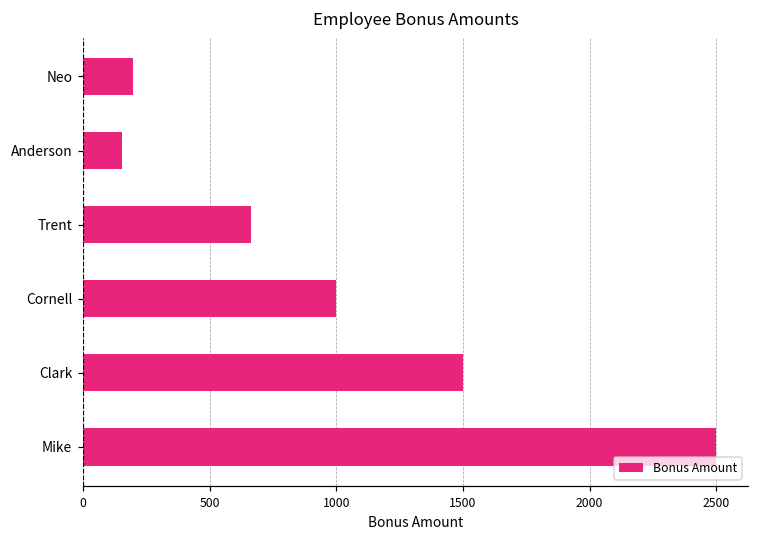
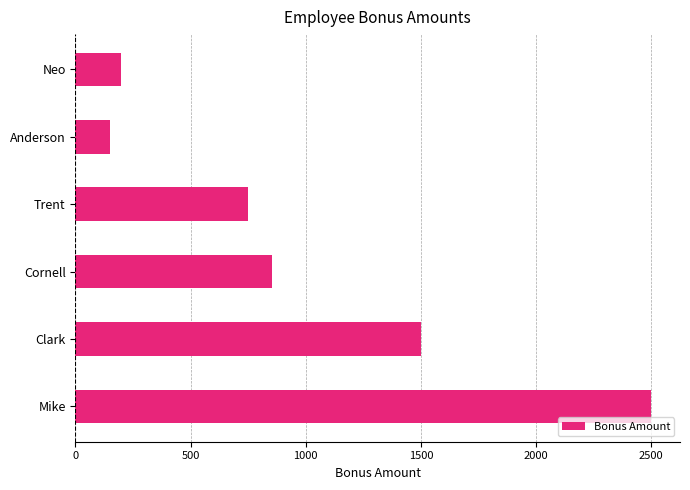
  {
    "Neo": 200,
    "Anderson": 150,
-   "Trent": 670,
-   "Cornell": 1000,
+   "Trent": 750,
+   "Cornell": 850,
    "Clark": 1500,
    "Mike": 2500
  }
